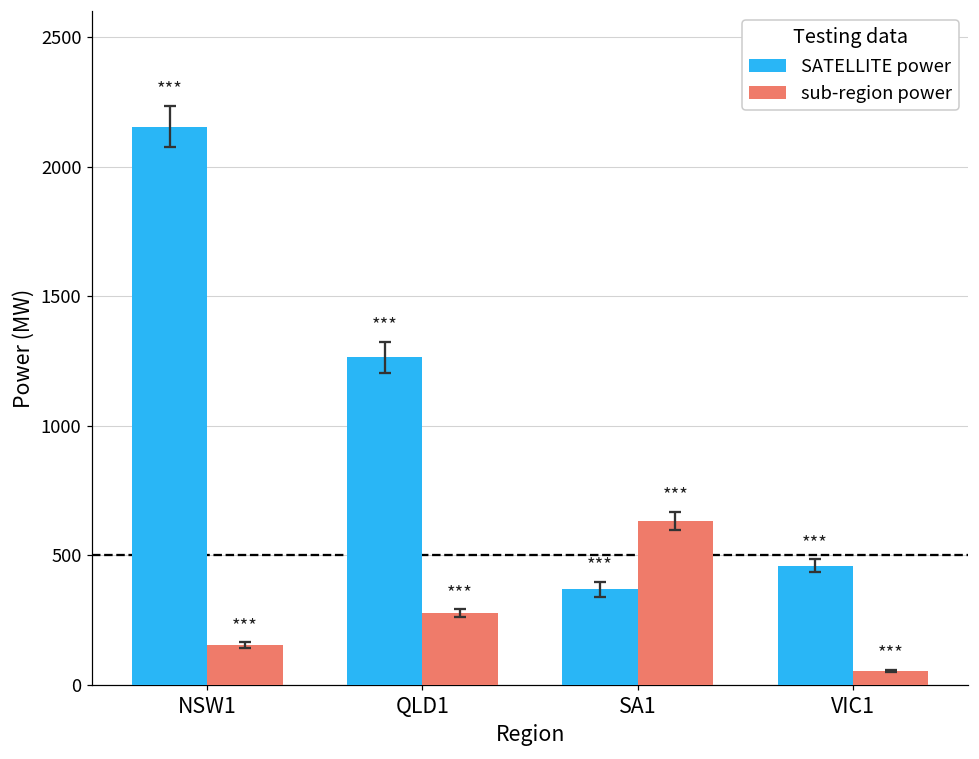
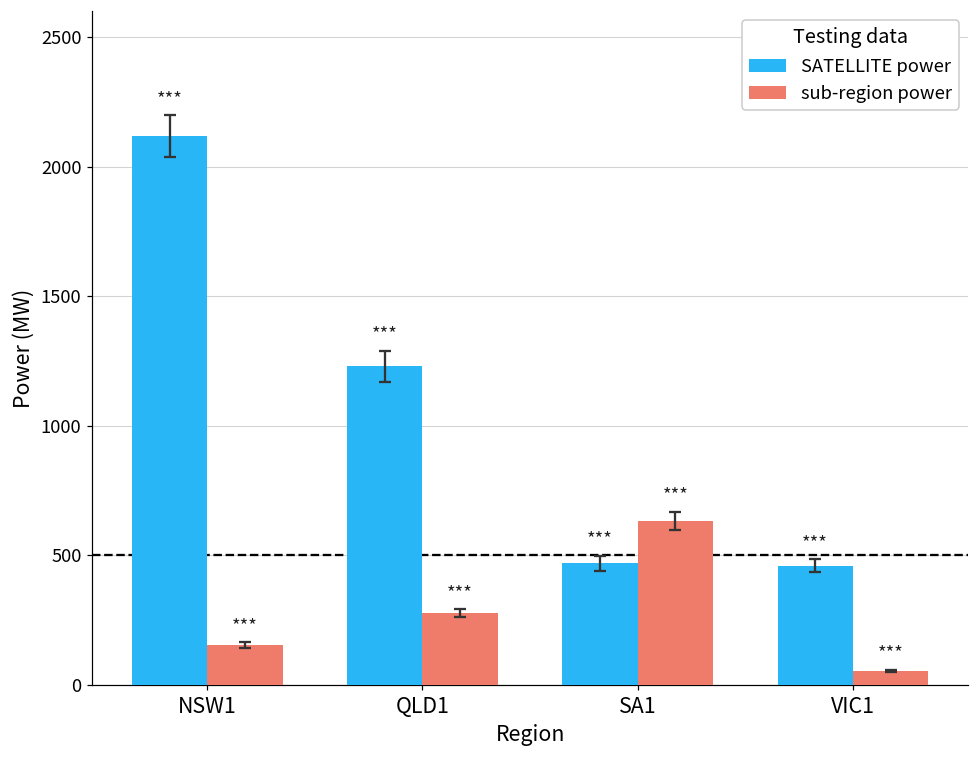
  {
    "SATELLITE power": {
-     "NSW1": 2150,
-     "QLD1": 1260,
-     "SA1": 370,
+     "NSW1": 2120,
+     "QLD1": 1230,
+     "SA1": 470,
      "VIC1": 460
    },
    "sub-region power": {
      "NSW1": 150,
      "QLD1": 280,
      "SA1": 630,
      "VIC1": 50
    }
  }
